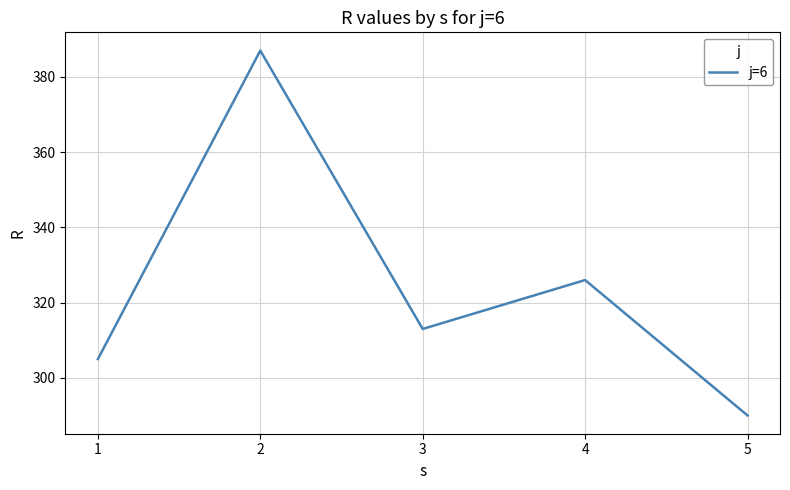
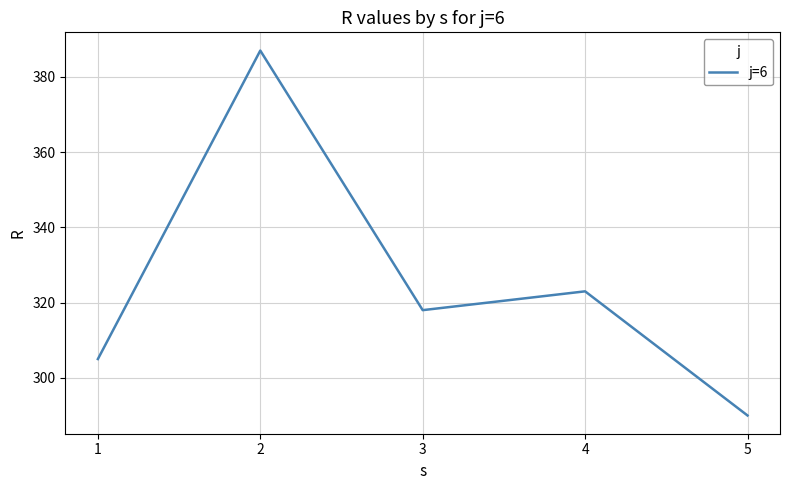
  {
    "1": 305,
    "2": 387,
-   "3": 313,
-   "4": 326,
+   "3": 318,
+   "4": 323,
    "5": 290
  }
